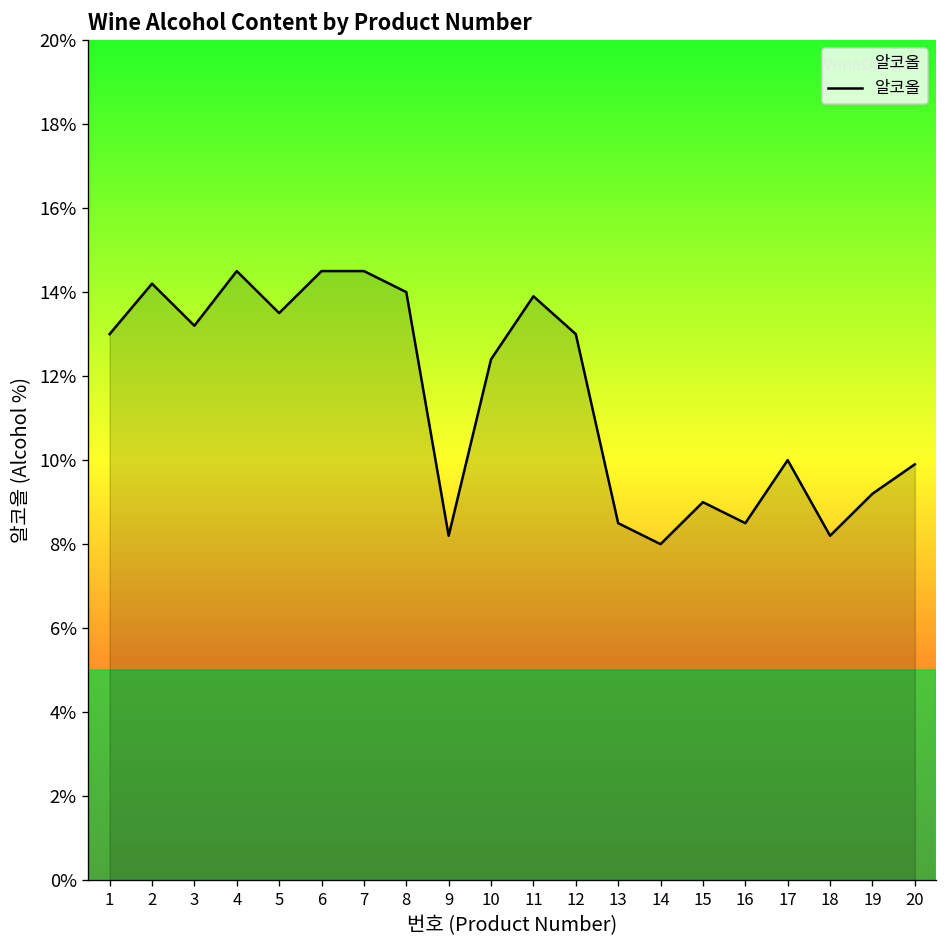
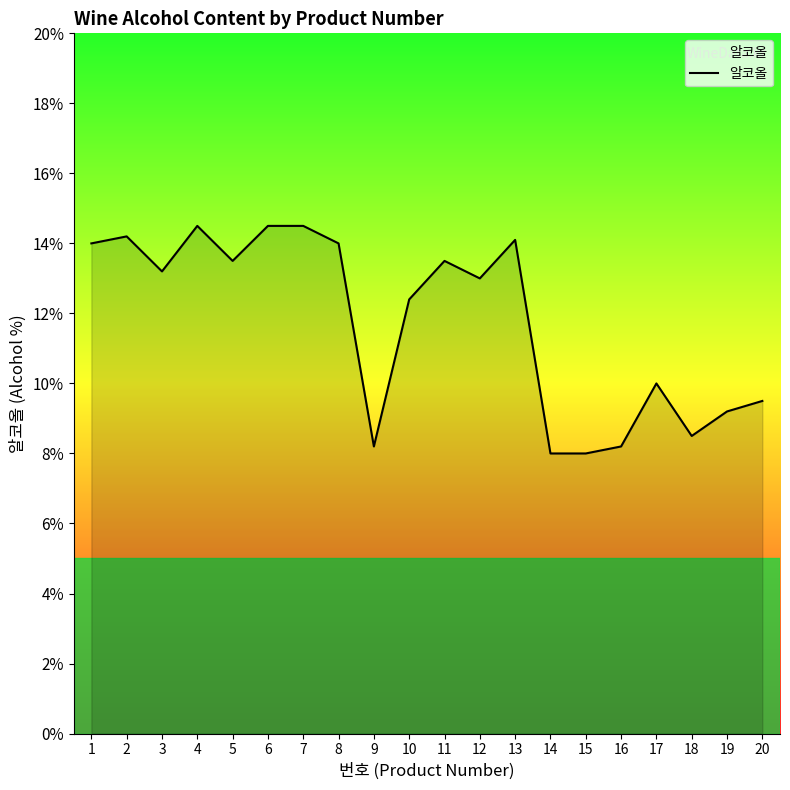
  {
-   "1": "13.0%",
+   "1": "14.0%",
    "2": "14.2%",
    "3": "13.2%",
    "4": "14.5%",
    "5": "13.5%",
    "6": "14.5%",
    "7": "14.5%",
    "8": "14.0%",
    "9": "8.2%",
    "10": "12.4%",
-   "11": "13.9%",
+   "11": "13.5%",
    "12": "13.0%",
-   "13": "8.5%",
+   "13": "14.1%",
    "14": "8.0%",
-   "15": "9.0%",
-   "16": "8.5%",
+   "15": "8.0%",
+   "16": "8.2%",
    "17": "10.0%",
-   "18": "8.2%",
+   "18": "8.5%",
    "19": "9.2%",
-   "20": "9.9%"
+   "20": "9.5%"
  }
